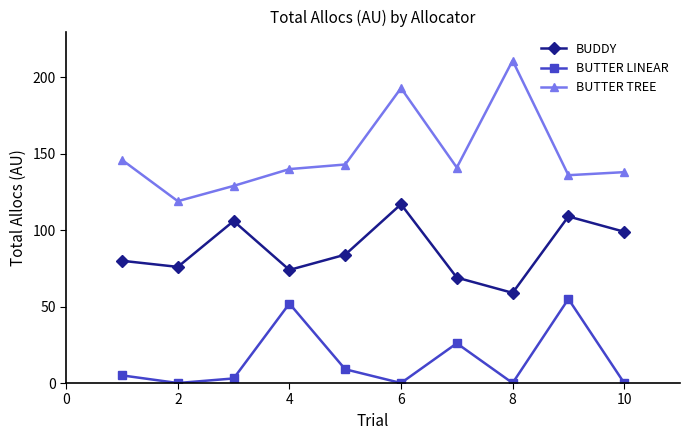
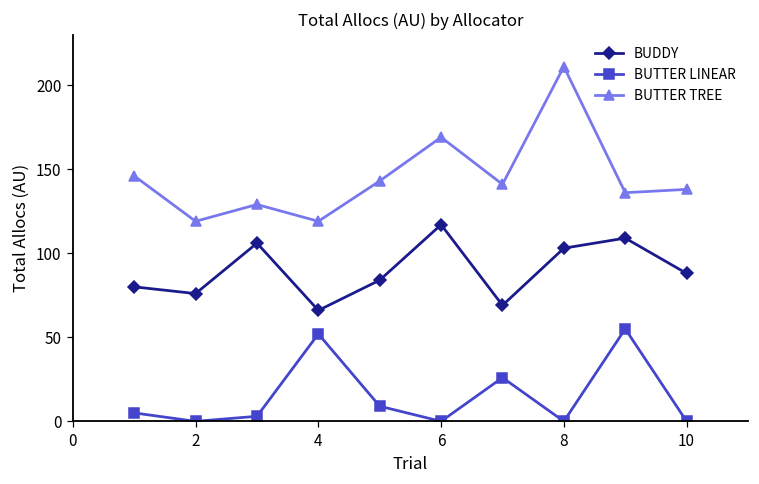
  {
    "BUDDY": {
      "2": 76,
-     "4": 74,
+     "4": 66,
      "6": 117,
-     "8": 59,
-     "10": 99
+     "8": 103,
+     "10": 88
    },
    "BUTTER LINEAR": {
      "2": 0,
      "4": 52,
      "6": 0,
      "8": 0,
      "10": 0
    },
    "BUTTER TREE": {
      "2": 119,
-     "4": 140,
-     "6": 193,
+     "4": 119,
+     "6": 169,
      "8": 211,
      "10": 138
    }
  }
